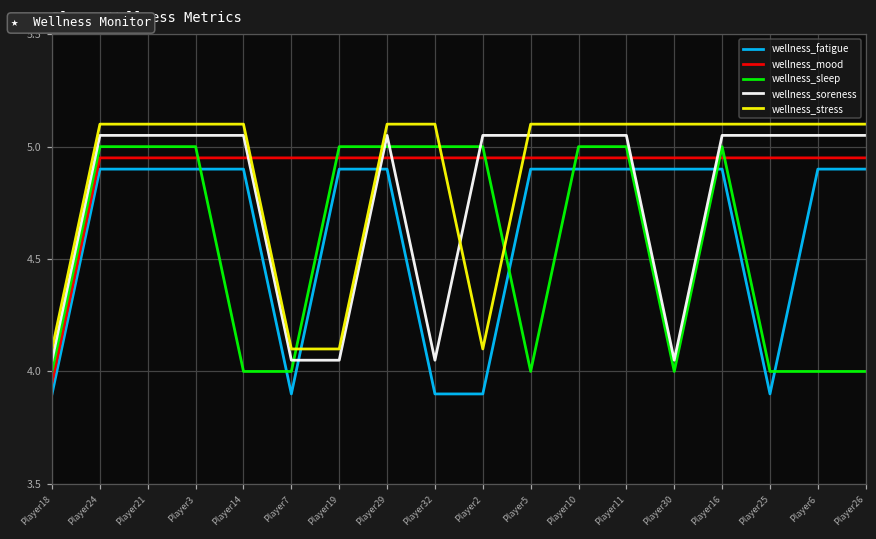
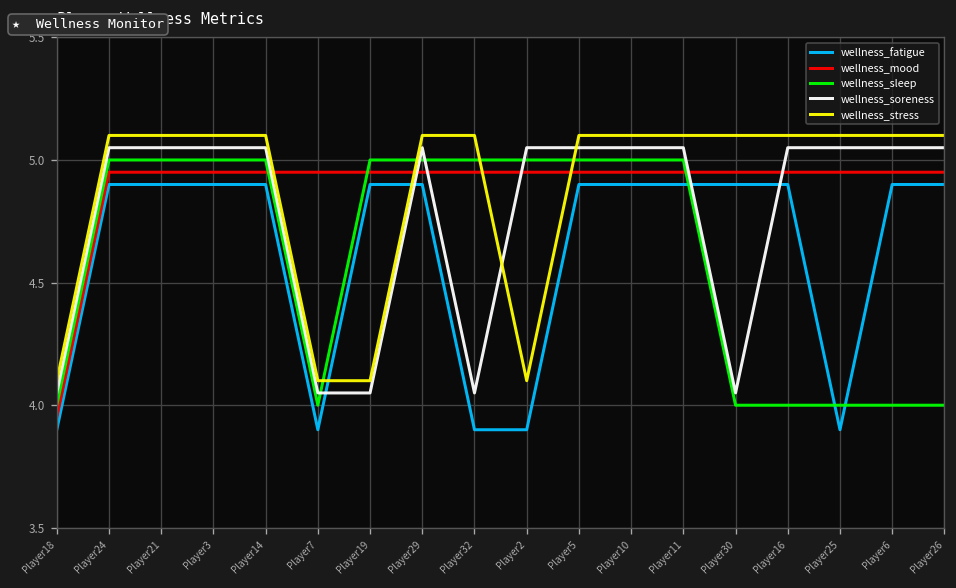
  {
    "wellness_fatigue": {
      "Player18": 3.90,
      "Player24": 4.90,
      "Player21": 4.90,
      "Player3": 4.90,
      "Player14": 4.90,
      "Player7": 3.90,
      "Player19": 4.90,
      "Player29": 4.90,
      "Player32": 3.90,
      "Player2": 3.90,
      "Player5": 4.90,
      "Player10": 4.90,
      "Player11": 4.90,
      "Player30": 4.90,
      "Player16": 4.90,
      "Player25": 3.90,
      "Player6": 4.90,
      "Player26": 4.90
    },
    "wellness_mood": {
      "Player18": 3.95,
      "Player24": 4.95,
      "Player21": 4.95,
      "Player3": 4.95,
      "Player14": 4.95,
      "Player7": 4.95,
      "Player19": 4.95,
      "Player29": 4.95,
      "Player32": 4.95,
      "Player2": 4.95,
      "Player5": 4.95,
      "Player10": 4.95,
      "Player11": 4.95,
      "Player30": 4.95,
      "Player16": 4.95,
      "Player25": 4.95,
      "Player6": 4.95,
      "Player26": 4.95
    },
    "wellness_sleep": {
      "Player18": 4,
      "Player24": 5,
      "Player21": 5,
      "Player3": 5,
-     "Player14": 4,
+     "Player14": 5,
      "Player7": 4,
      "Player19": 5,
      "Player29": 5,
      "Player32": 5,
      "Player2": 5,
-     "Player5": 4,
+     "Player5": 5,
      "Player10": 5,
      "Player11": 5,
      "Player30": 4,
-     "Player16": 5,
+     "Player16": 4,
      "Player25": 4,
      "Player6": 4,
      "Player26": 4
    },
    "wellness_soreness": {
      "Player18": 4.05,
      "Player24": 5.05,
      "Player21": 5.05,
      "Player3": 5.05,
      "Player14": 5.05,
      "Player7": 4.05,
      "Player19": 4.05,
      "Player29": 5.05,
      "Player32": 4.05,
      "Player2": 5.05,
      "Player5": 5.05,
      "Player10": 5.05,
      "Player11": 5.05,
      "Player30": 4.05,
      "Player16": 5.05,
      "Player25": 5.05,
      "Player6": 5.05,
      "Player26": 5.05
    },
    "wellness_stress": {
      "Player18": 4.10,
      "Player24": 5.10,
      "Player21": 5.10,
      "Player3": 5.10,
      "Player14": 5.10,
      "Player7": 4.10,
      "Player19": 4.10,
      "Player29": 5.10,
      "Player32": 5.10,
      "Player2": 4.10,
      "Player5": 5.10,
      "Player10": 5.10,
      "Player11": 5.10,
      "Player30": 5.10,
      "Player16": 5.10,
      "Player25": 5.10,
      "Player6": 5.10,
      "Player26": 5.10
    }
  }
